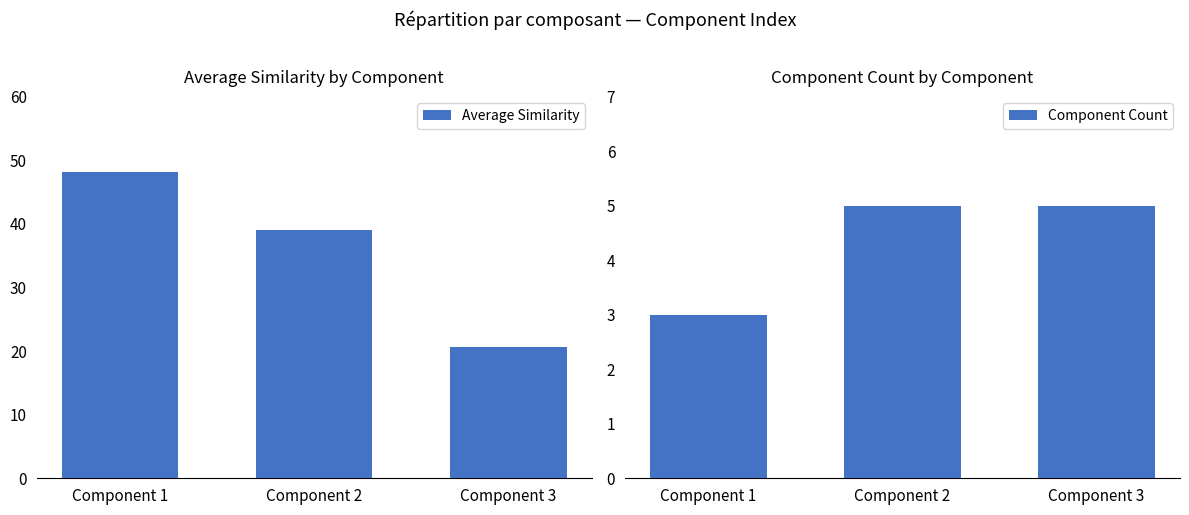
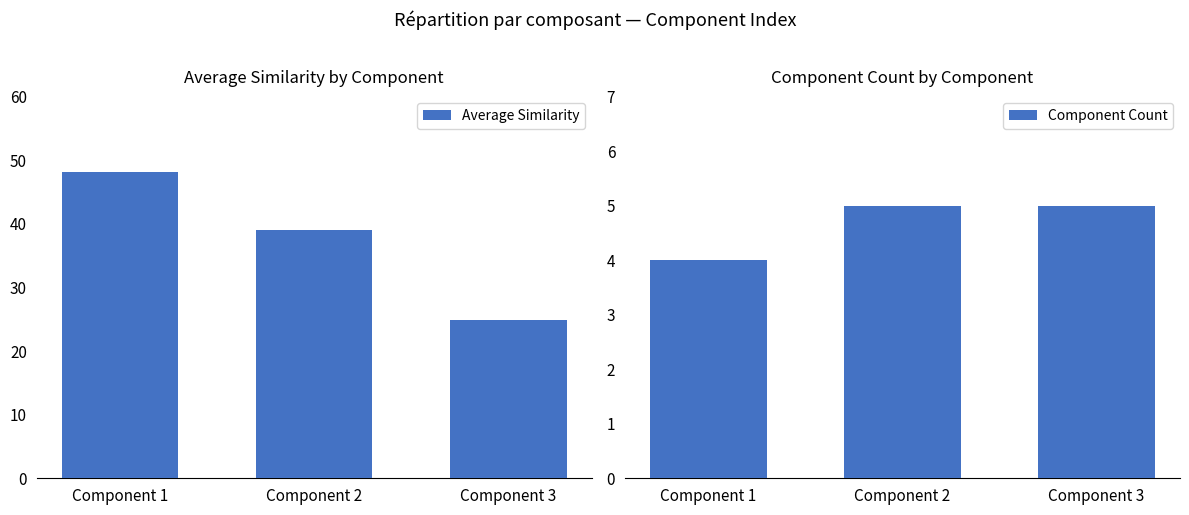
  {
    "Average Similarity by Component": {
      "Component 1": 48,
      "Component 2": 39,
-     "Component 3": 21
+     "Component 3": 25
    },
    "Component Count by Component": {
-     "Component 1": 3,
+     "Component 1": 4,
      "Component 2": 5,
      "Component 3": 5
    }
  }
